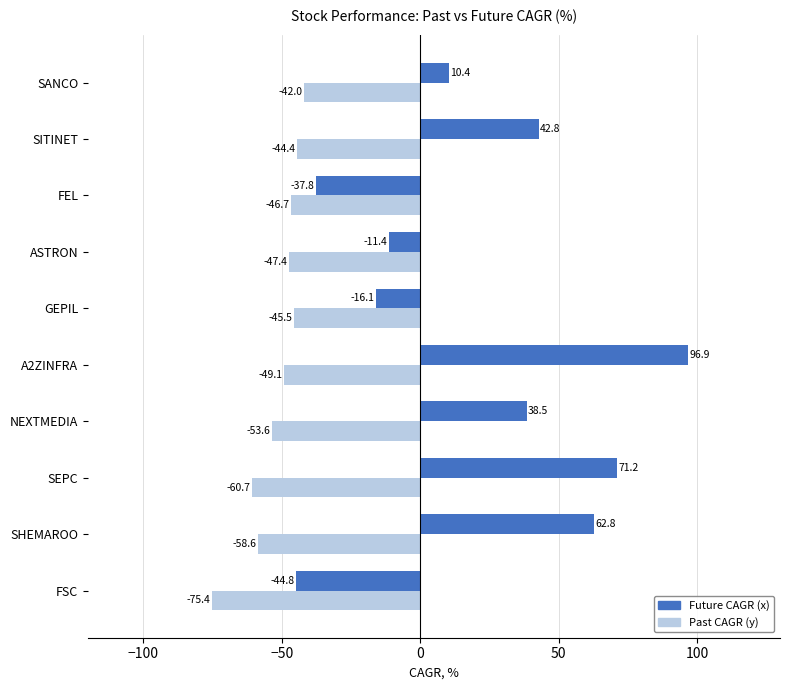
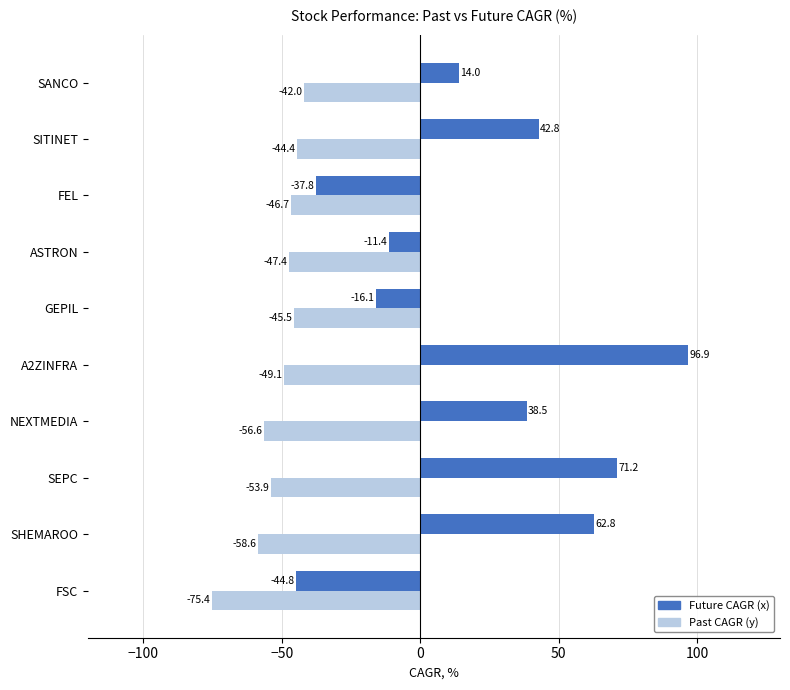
  {
    "Future CAGR (x)": {
-     "SANCO": 10.4,
+     "SANCO": 14.0,
      "SITINET": 42.8,
      "FEL": -37.8,
      "ASTRON": -11.4,
      "GEPIL": -16.1,
      "A2ZINFRA": 96.9,
      "NEXTMEDIA": 38.5,
      "SEPC": 71.2,
      "SHEMAROO": 62.8,
      "FSC": -44.8
    },
    "Past CAGR (y)": {
      "SANCO": -42.0,
      "SITINET": -44.4,
      "FEL": -46.7,
      "ASTRON": -47.4,
      "GEPIL": -45.5,
      "A2ZINFRA": -49.1,
-     "NEXTMEDIA": -53.6,
-     "SEPC": -60.7,
+     "NEXTMEDIA": -56.6,
+     "SEPC": -53.9,
      "SHEMAROO": -58.6,
      "FSC": -75.4
    }
  }
